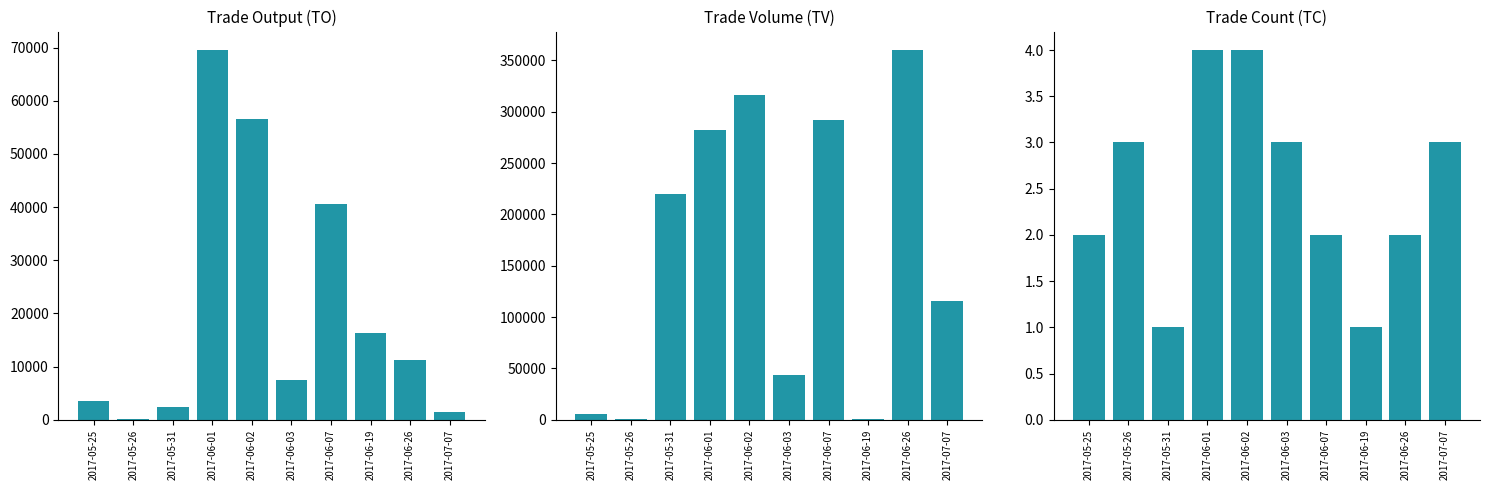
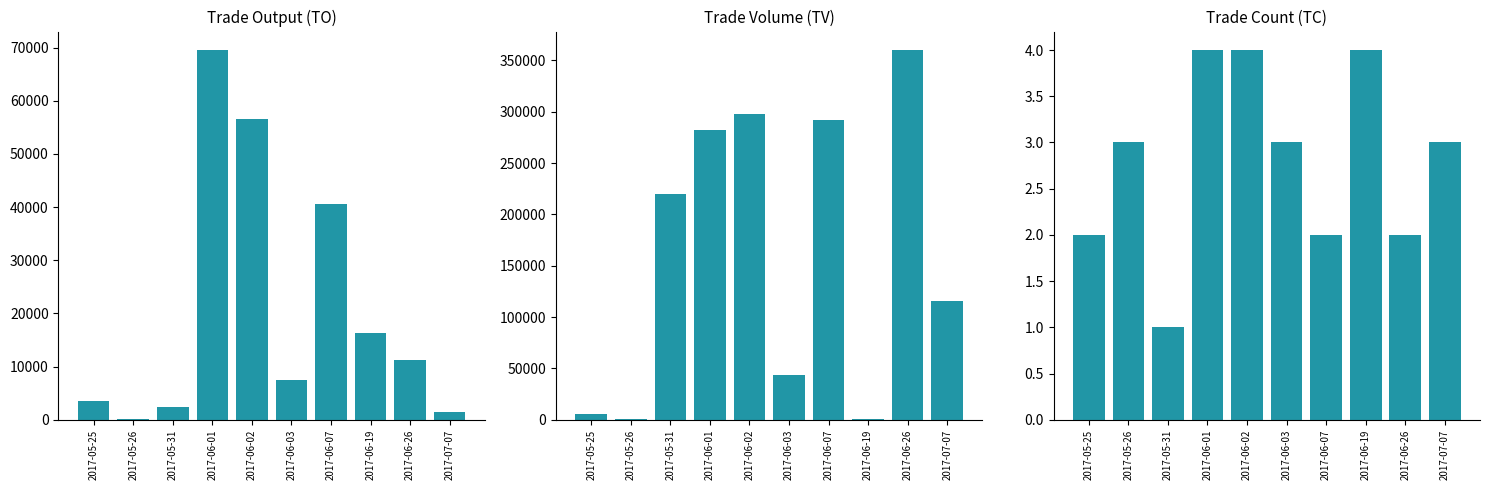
  {
    "Trade Output (TO)": {
      "2017-05-25": 4000,
      "2017-05-31": 2000,
      "2017-06-01": 70000,
      "2017-06-02": 57000,
      "2017-06-03": 7000,
      "2017-06-07": 41000,
      "2017-06-19": 16000,
      "2017-06-26": 11000,
      "2017-07-07": 2000
    },
    "Trade Volume (TV)": {
      "2017-05-25": 6000,
      "2017-05-31": 220000,
      "2017-06-01": 282000,
-     "2017-06-02": 317000,
+     "2017-06-02": 298000,
      "2017-06-03": 44000,
      "2017-06-07": 292000,
      "2017-06-26": 360000,
      "2017-07-07": 115000
    },
    "Trade Count (TC)": {
      "2017-05-25": 2,
      "2017-05-26": 3,
      "2017-05-31": 1,
      "2017-06-01": 4,
      "2017-06-02": 4,
      "2017-06-03": 3,
      "2017-06-07": 2,
-     "2017-06-19": 1,
+     "2017-06-19": 4,
      "2017-06-26": 2,
      "2017-07-07": 3
    }
  }
